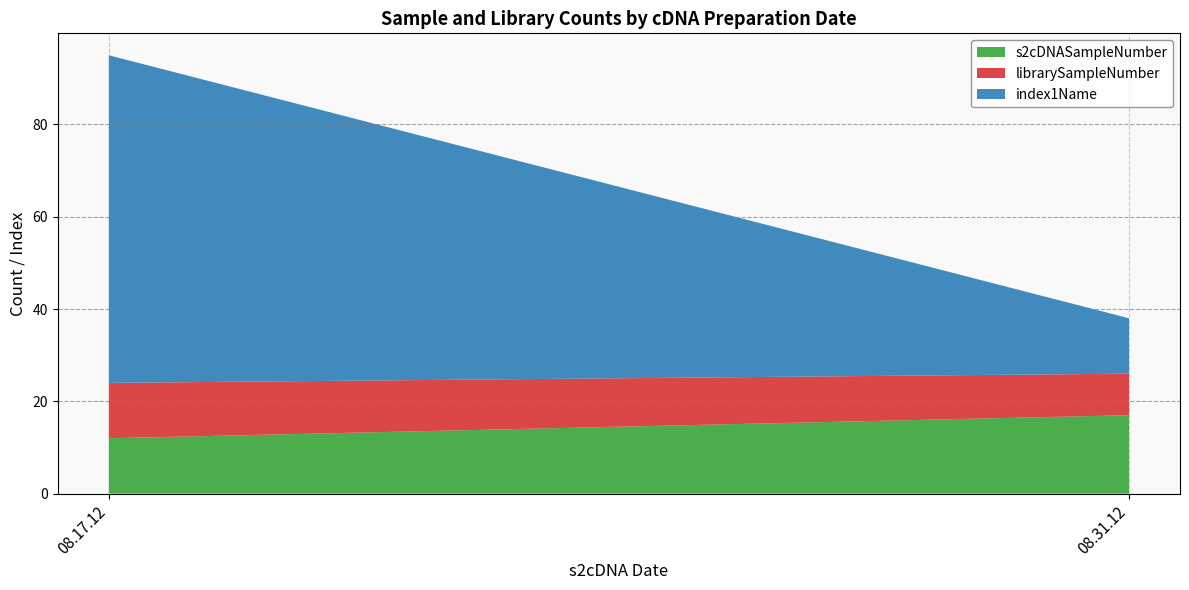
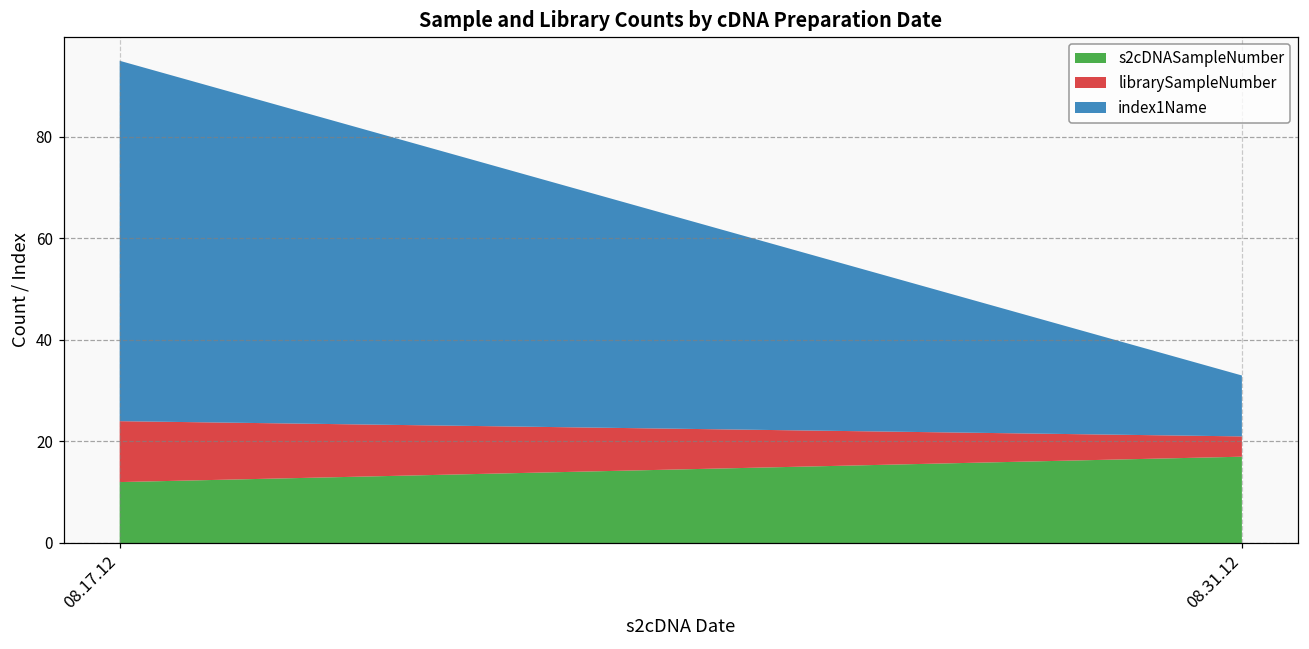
  {
    "s2cDNASampleNumber": {
      "08.17.12": 12,
      "08.31.12": 17
    },
    "librarySampleNumber": {
      "08.17.12": 12,
-     "08.31.12": 9
+     "08.31.12": 4
    },
    "index1Name": {
      "08.17.12": 71,
      "08.31.12": 12
    }
  }
